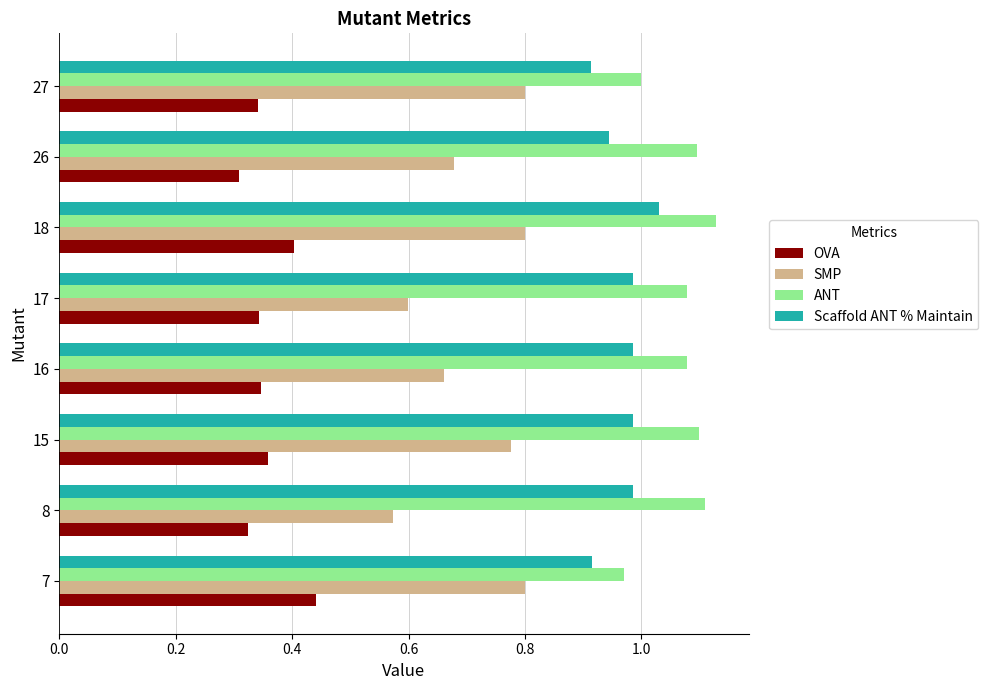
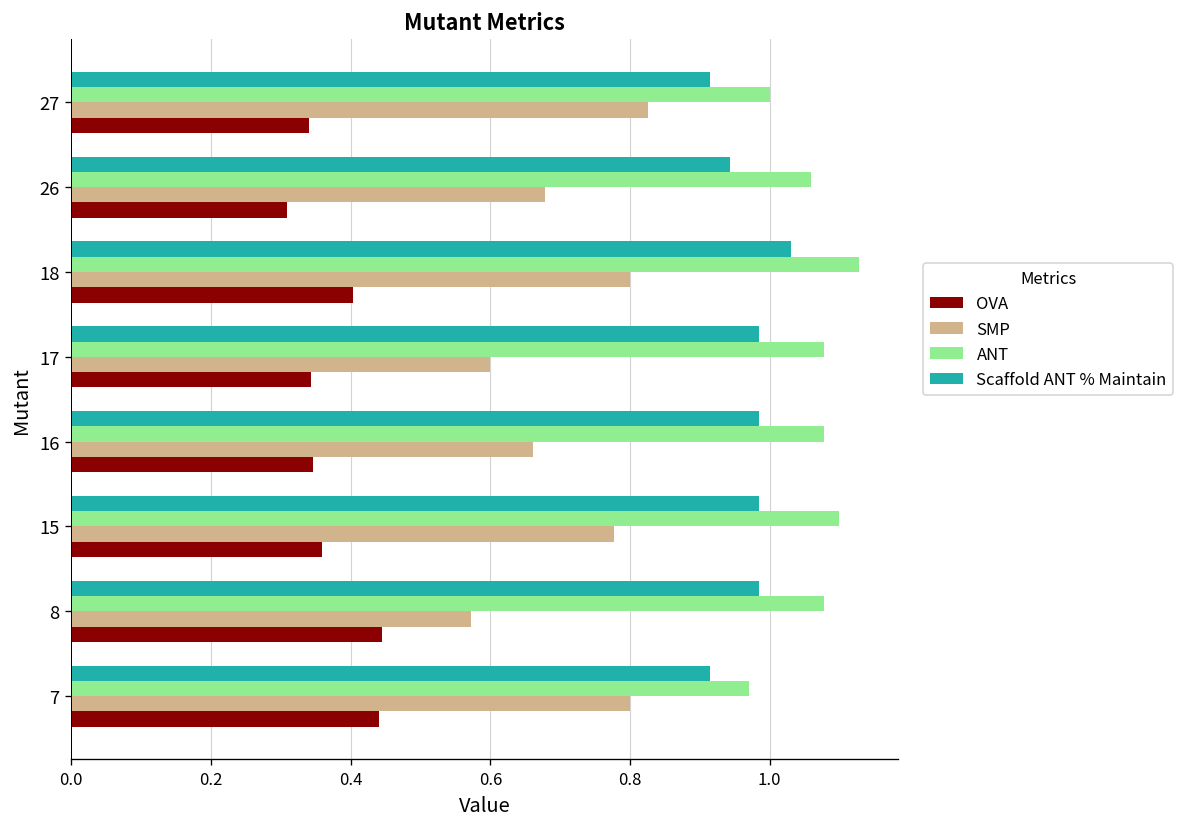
  {
    "OVA": {
      "27": 0.34,
      "26": 0.31,
      "18": 0.40,
      "17": 0.34,
      "16": 0.35,
      "15": 0.36,
-     "8": 0.32,
+     "8": 0.44,
      "7": 0.44
    },
    "SMP": {
-     "27": 0.80,
+     "27": 0.83,
      "26": 0.68,
      "18": 0.80,
      "17": 0.60,
      "16": 0.66,
      "15": 0.78,
      "8": 0.57,
      "7": 0.80
    },
    "ANT": {
      "27": 1.00,
-     "26": 1.09,
+     "26": 1.06,
      "18": 1.13,
      "17": 1.08,
      "16": 1.08,
      "15": 1.10,
-     "8": 1.11,
+     "8": 1.08,
      "7": 0.97
    },
    "Scaffold ANT % Maintain": {
      "27": 0.91,
      "26": 0.94,
      "18": 1.03,
      "17": 0.99,
      "16": 0.99,
      "15": 0.99,
      "8": 0.99,
      "7": 0.91
    }
  }
